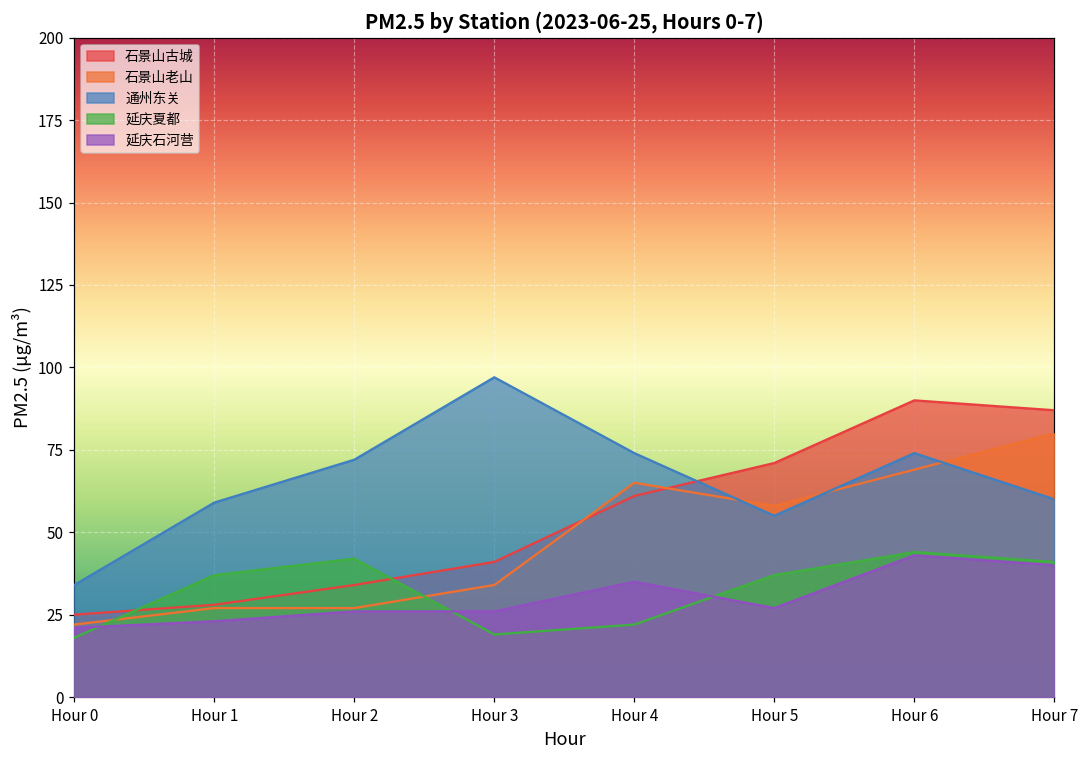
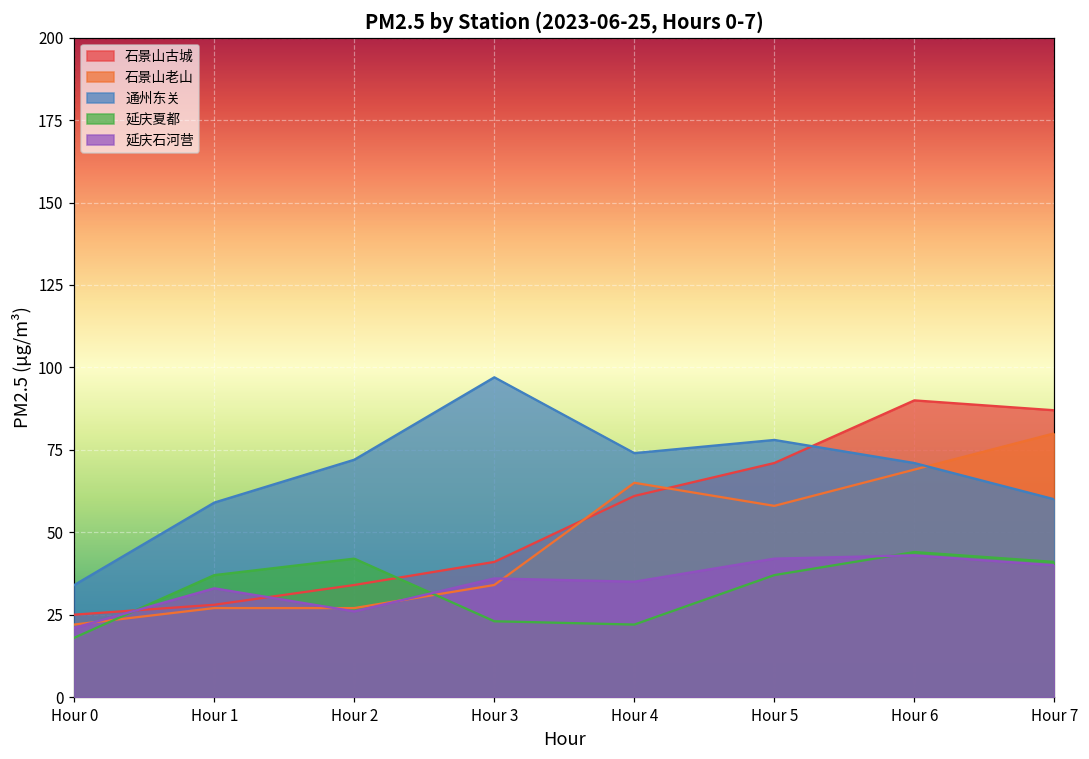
  {
    "通州东关": {
      "Hour 0": 34,
      "Hour 1": 59,
      "Hour 2": 72,
      "Hour 3": 97,
      "Hour 4": 74,
-     "Hour 5": 55,
-     "Hour 6": 74,
+     "Hour 5": 78,
+     "Hour 6": 71,
      "Hour 7": 60
    },
    "延庆夏都": {
      "Hour 0": 18,
      "Hour 1": 37,
      "Hour 2": 42,
-     "Hour 3": 19,
+     "Hour 3": 23,
      "Hour 4": 22,
      "Hour 5": 37,
      "Hour 6": 44,
      "Hour 7": 41
    },
    "延庆石河营": {
      "Hour 0": 21,
-     "Hour 1": 23,
+     "Hour 1": 33,
      "Hour 2": 26,
-     "Hour 3": 26,
+     "Hour 3": 36,
      "Hour 4": 35,
-     "Hour 5": 27,
+     "Hour 5": 42,
      "Hour 6": 43,
      "Hour 7": 40
    }
  }
